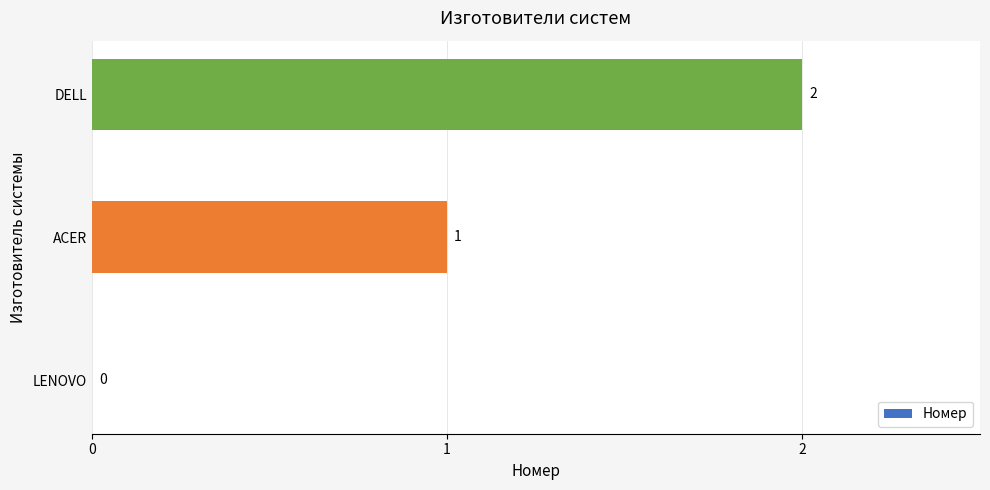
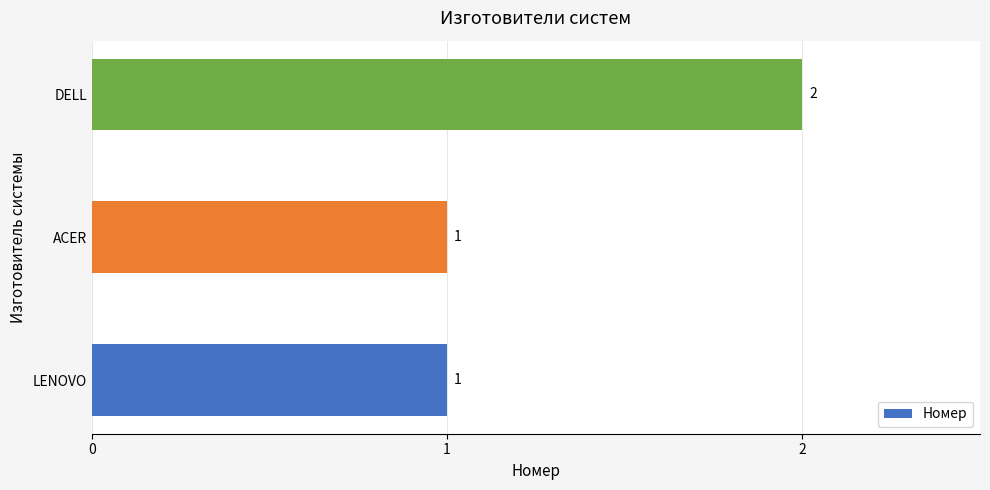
  {
    "DELL": 2,
    "ACER": 1,
-   "LENOVO": 0
+   "LENOVO": 1
  }
